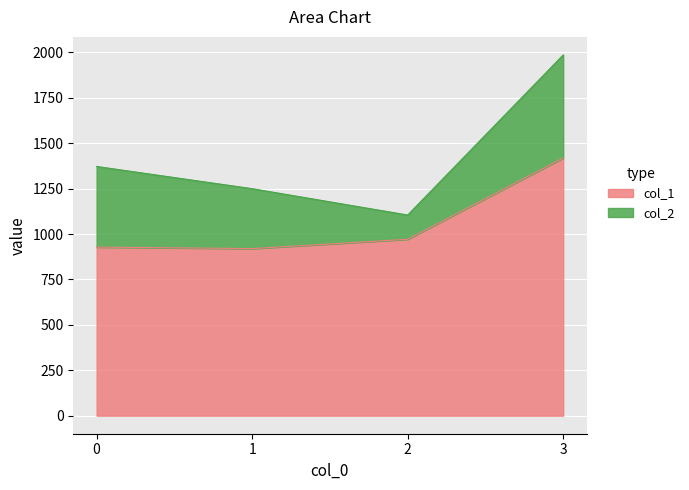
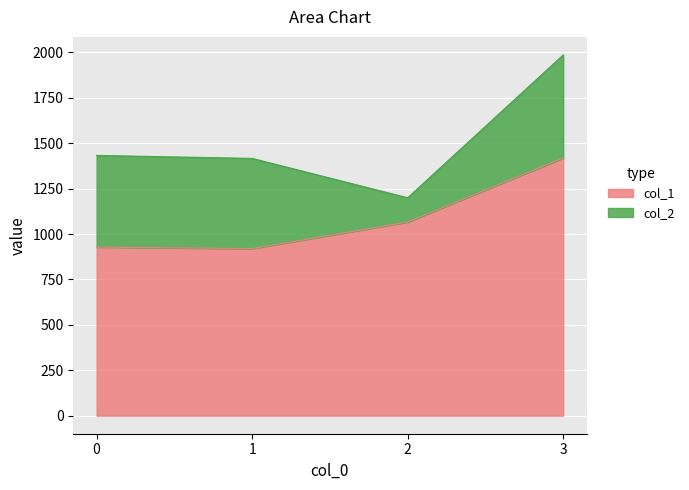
  {
    "col_1": {
      "0": 930,
      "1": 920,
-     "2": 970,
+     "2": 1070,
      "3": 1420
    },
    "col_2": {
-     "0": 440,
-     "1": 330,
+     "0": 500,
+     "1": 500,
      "2": 130,
      "3": 570
    }
  }
